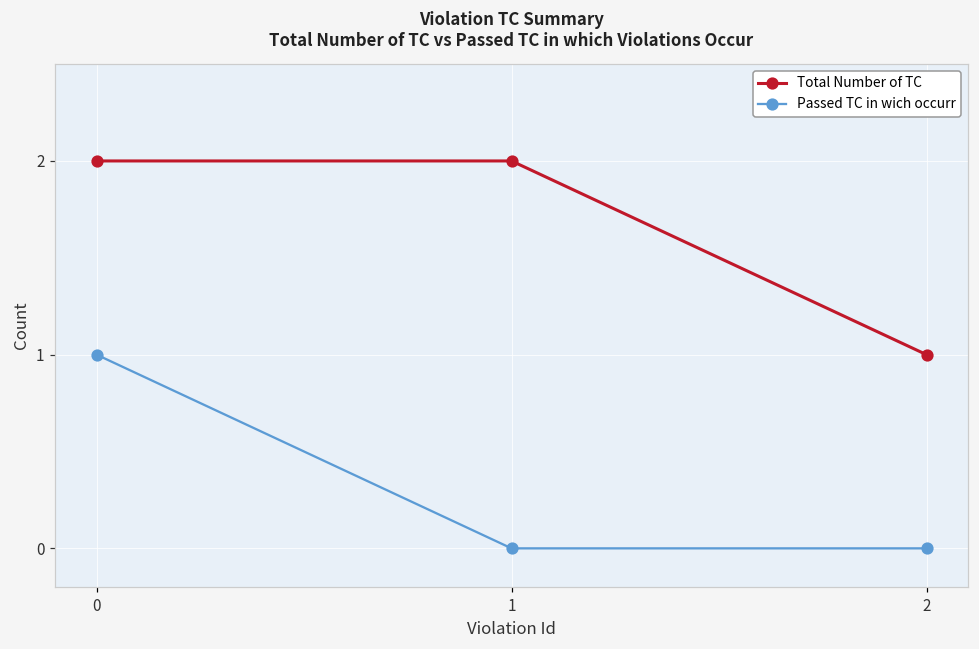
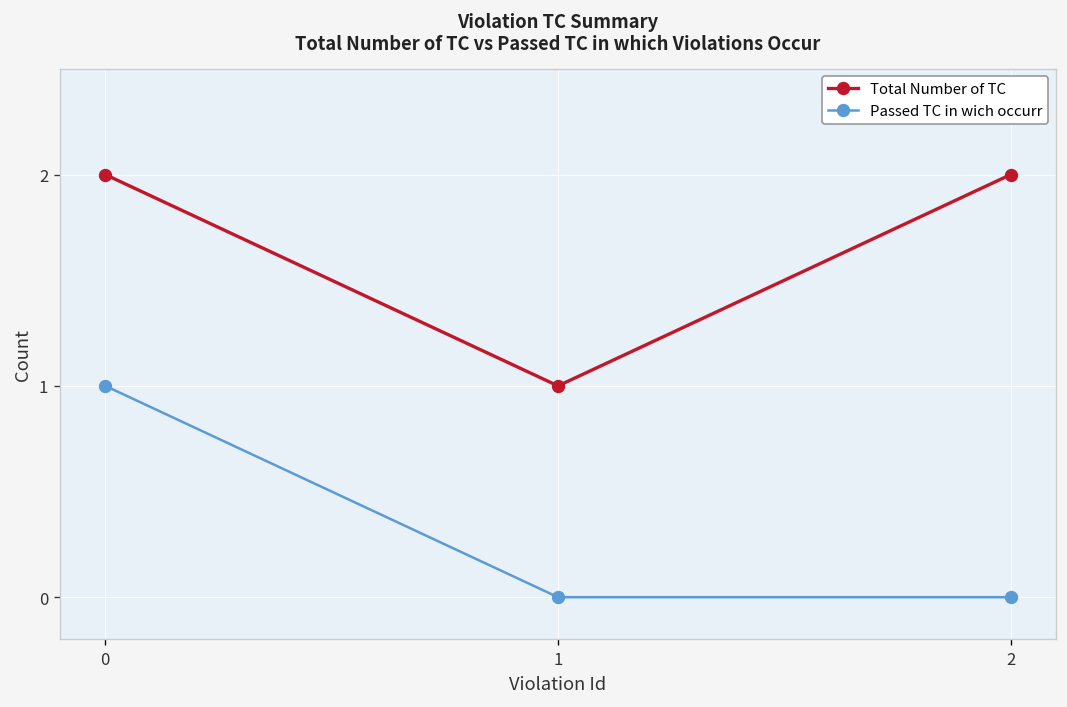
  {
    "Total Number of TC": {
      "0": 2,
-     "1": 2,
-     "2": 1
+     "1": 1,
+     "2": 2
    },
    "Passed TC in wich occurr": {
      "0": 1,
      "1": 0,
      "2": 0
    }
  }
